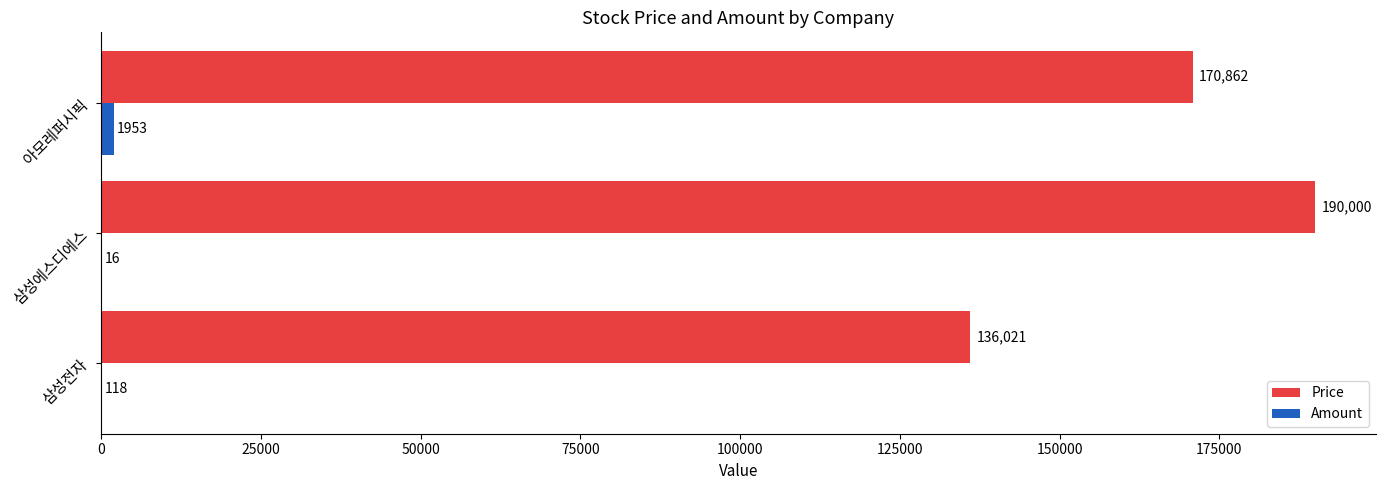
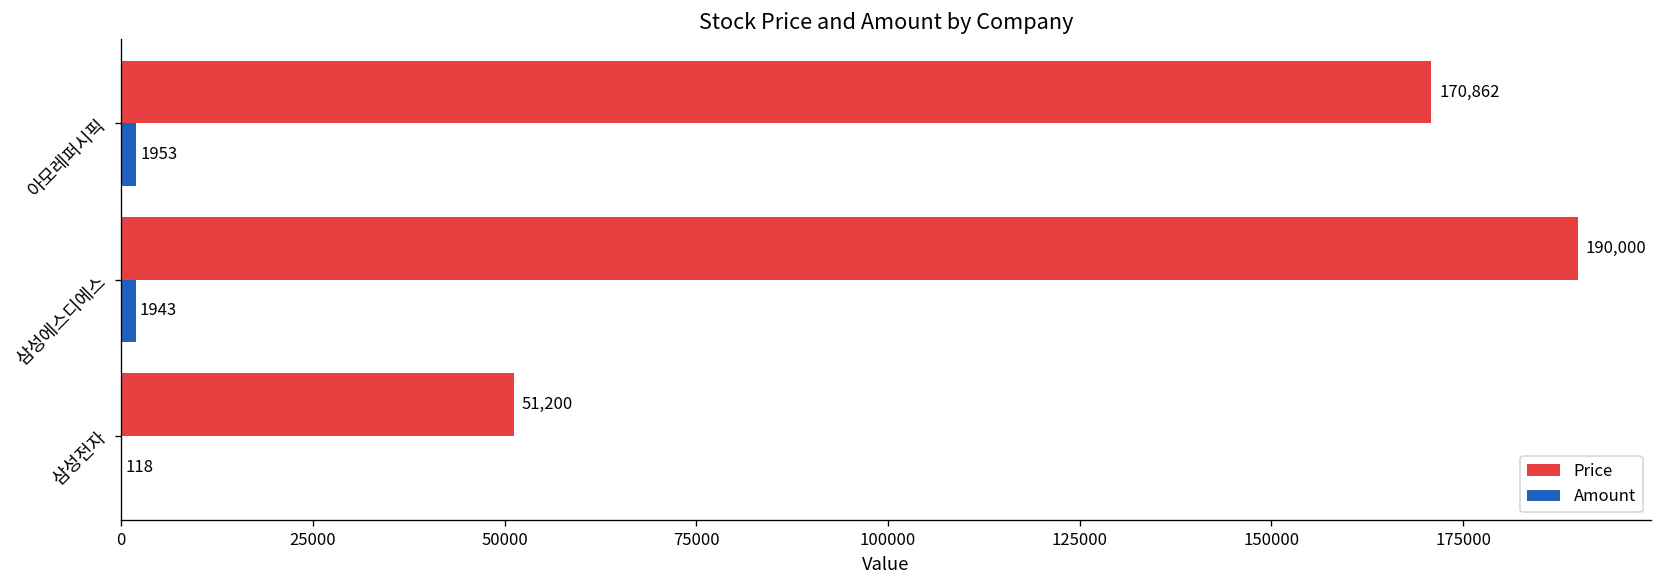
  {
    "Price": {
      "아모레퍼시픽": "170,862",
      "삼성에스디에스": "190,000",
-     "삼성전자": "136,021"
+     "삼성전자": "51,200"
    },
    "Amount": {
      "아모레퍼시픽": "1953",
-     "삼성에스디에스": "16",
+     "삼성에스디에스": "1943",
      "삼성전자": "118"
    }
  }
